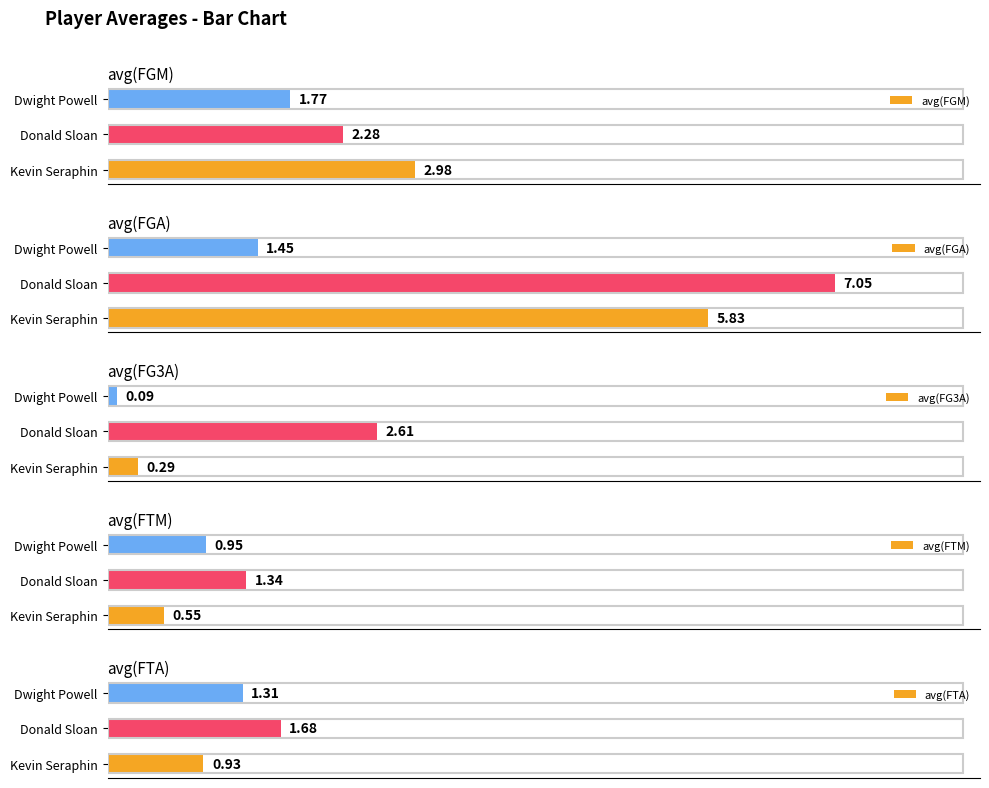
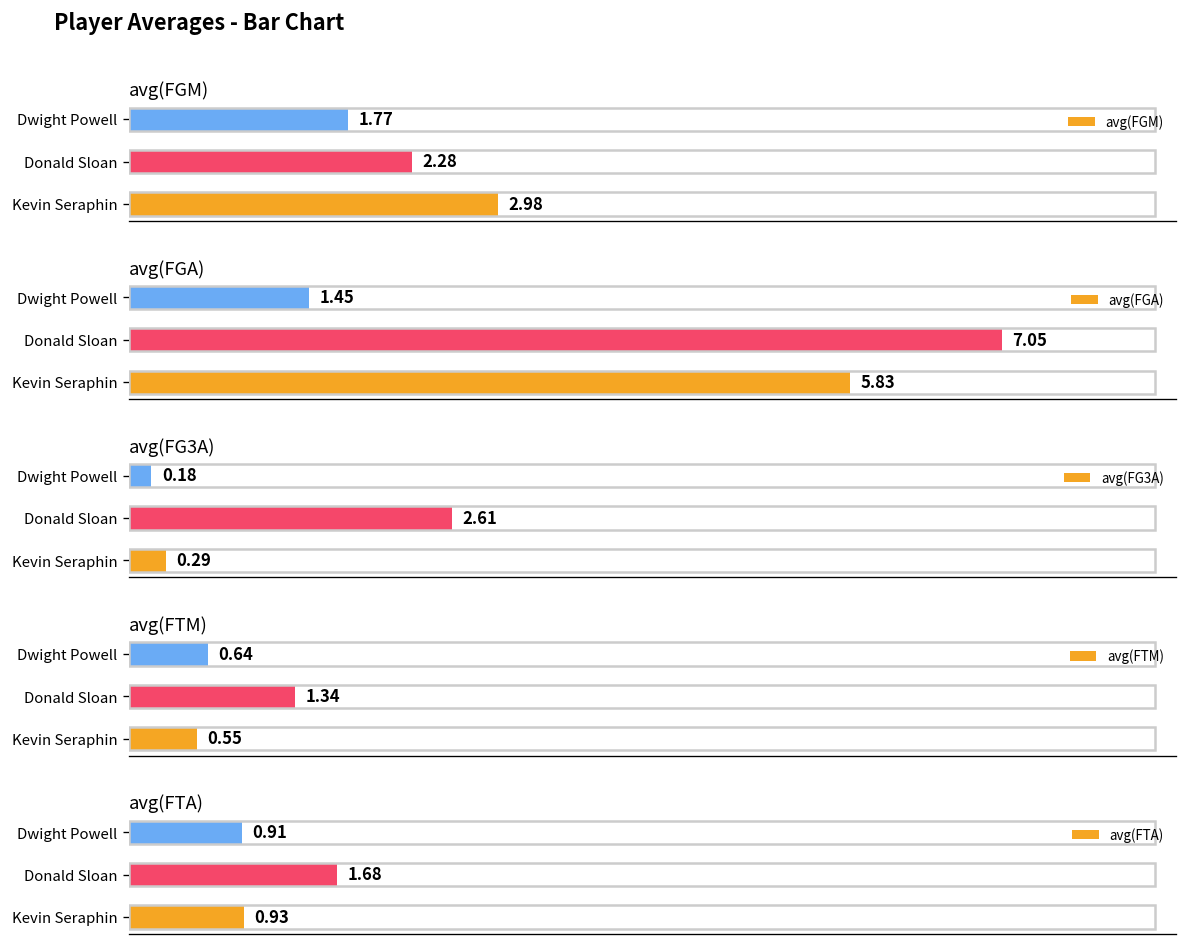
  {
    "avg(FGM)": {
      "Dwight Powell": 1.77,
      "Donald Sloan": 2.28,
      "Kevin Seraphin": 2.98
    },
    "avg(FGA)": {
      "Dwight Powell": 1.45,
      "Donald Sloan": 7.05,
      "Kevin Seraphin": 5.83
    },
    "avg(FG3A)": {
-     "Dwight Powell": 0.09,
+     "Dwight Powell": 0.18,
      "Donald Sloan": 2.61,
      "Kevin Seraphin": 0.29
    },
    "avg(FTM)": {
-     "Dwight Powell": 0.95,
+     "Dwight Powell": 0.64,
      "Donald Sloan": 1.34,
      "Kevin Seraphin": 0.55
    },
    "avg(FTA)": {
-     "Dwight Powell": 1.31,
+     "Dwight Powell": 0.91,
      "Donald Sloan": 1.68,
      "Kevin Seraphin": 0.93
    }
  }
